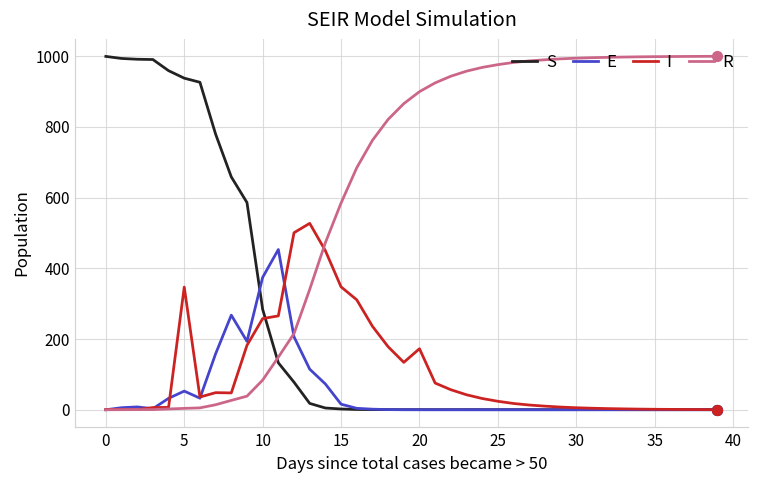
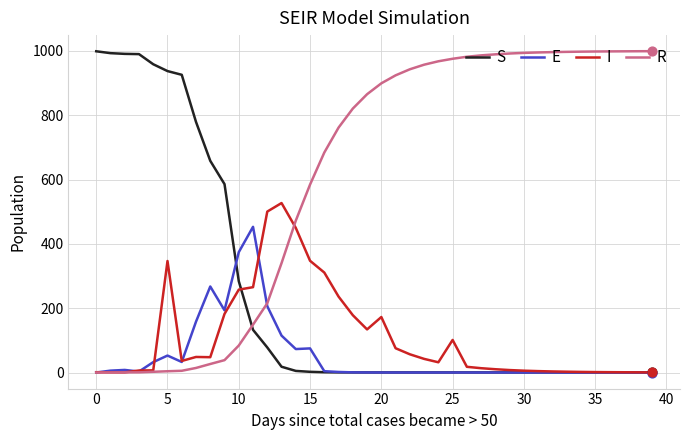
  {
    "E": {
      "5": 50,
      "10": 370,
-     "15": 20
+     "15": 70
    },
    "I": {
      "5": 350,
      "10": 260,
      "15": 350,
      "20": 170,
-     "25": 20
+     "25": 100
    }
  }
